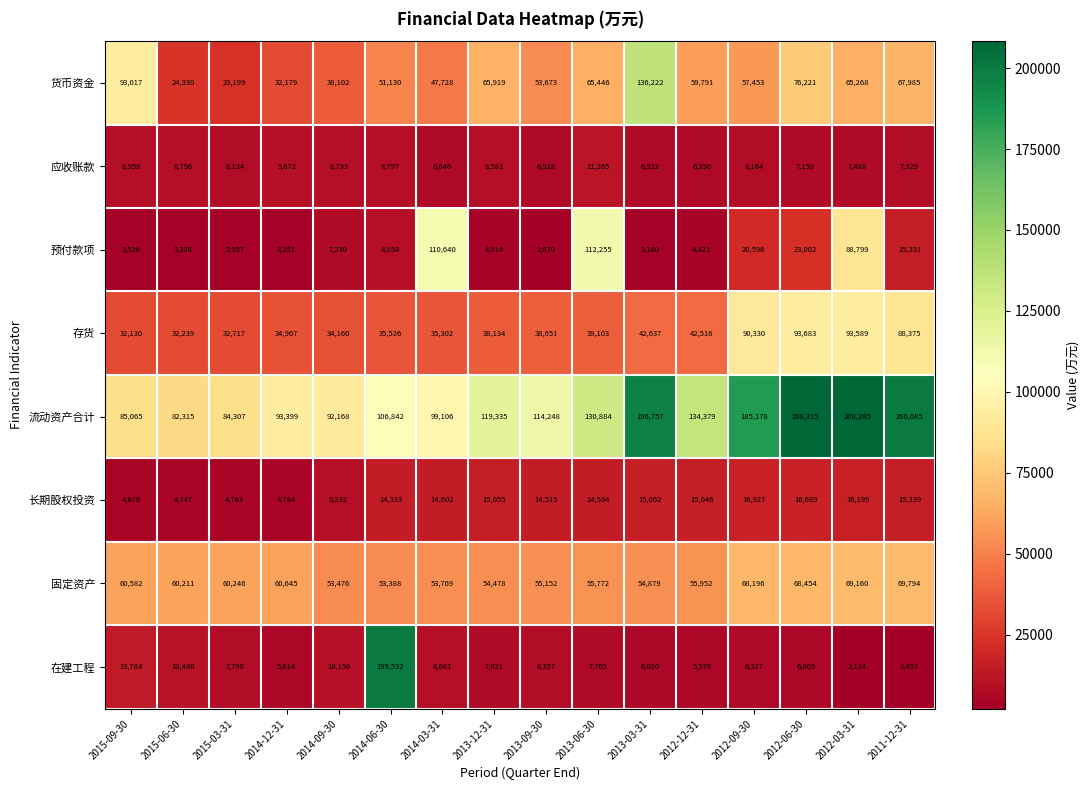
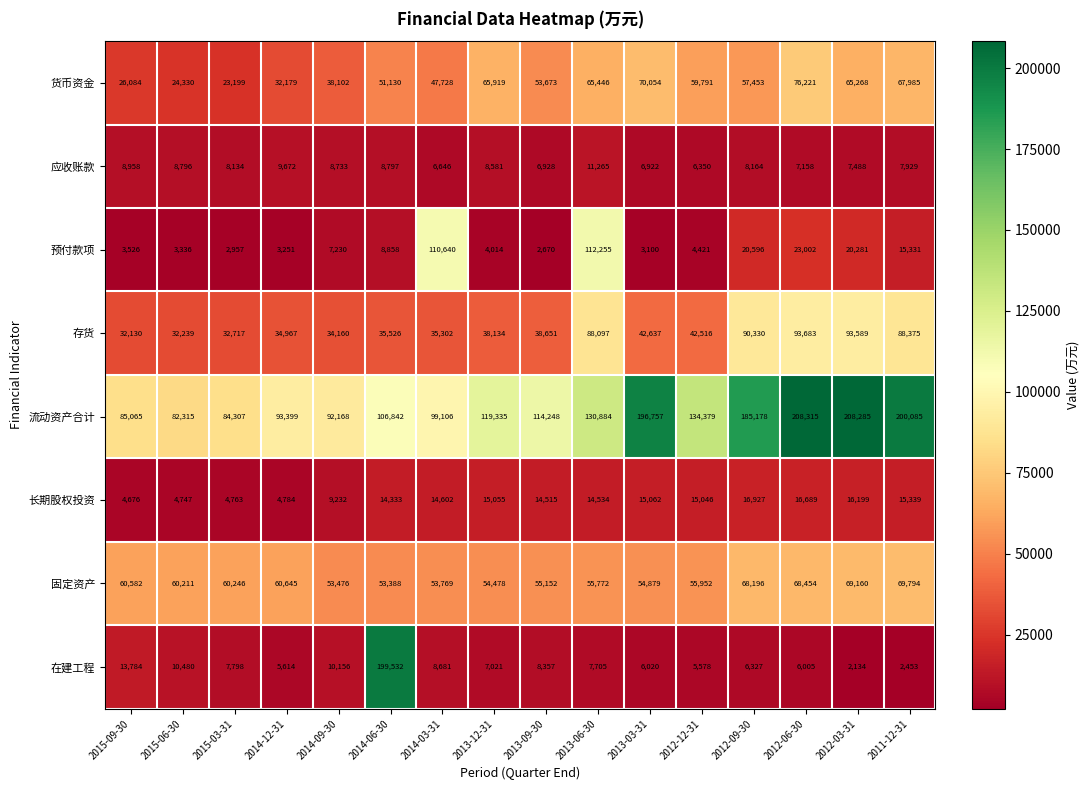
  {
    "货币资金": {
-     "2015-09-30": "93,017",
+     "2015-09-30": "26,084",
      "2015-06-30": "24,330",
      "2015-03-31": "23,199",
      "2014-12-31": "32,179",
      "2014-09-30": "38,102",
      "2014-06-30": "51,130",
      "2014-03-31": "47,728",
      "2013-12-31": "65,919",
      "2013-09-30": "53,673",
      "2013-06-30": "65,446",
-     "2013-03-31": "136,222",
+     "2013-03-31": "70,054",
      "2012-12-31": "59,791",
      "2012-09-30": "57,453",
      "2012-06-30": "76,221",
      "2012-03-31": "65,268",
      "2011-12-31": "67,985"
    },
    "应收账款": {
      "2015-09-30": "8,958",
      "2015-06-30": "8,796",
      "2015-03-31": "8,134",
      "2014-12-31": "9,672",
      "2014-09-30": "8,733",
      "2014-06-30": "8,797",
      "2014-03-31": "6,646",
      "2013-12-31": "8,581",
      "2013-09-30": "6,928",
      "2013-06-30": "11,265",
      "2013-03-31": "6,922",
      "2012-12-31": "6,350",
      "2012-09-30": "8,164",
      "2012-06-30": "7,158",
      "2012-03-31": "7,488",
      "2011-12-31": "7,929"
    },
    "预付款项": {
      "2015-09-30": "3,526",
      "2015-06-30": "3,336",
      "2015-03-31": "2,957",
      "2014-12-31": "3,251",
      "2014-09-30": "7,230",
      "2014-06-30": "8,858",
      "2014-03-31": "110,640",
      "2013-12-31": "4,014",
      "2013-09-30": "2,670",
      "2013-06-30": "112,255",
      "2013-03-31": "3,100",
      "2012-12-31": "4,421",
      "2012-09-30": "20,596",
      "2012-06-30": "23,002",
-     "2012-03-31": "88,799",
+     "2012-03-31": "20,281",
      "2011-12-31": "15,331"
    },
    "存货": {
      "2015-09-30": "32,130",
      "2015-06-30": "32,239",
      "2015-03-31": "32,717",
      "2014-12-31": "34,967",
      "2014-09-30": "34,160",
      "2014-06-30": "35,526",
      "2014-03-31": "35,302",
      "2013-12-31": "38,134",
      "2013-09-30": "38,651",
-     "2013-06-30": "39,103",
+     "2013-06-30": "88,097",
      "2013-03-31": "42,637",
      "2012-12-31": "42,516",
      "2012-09-30": "90,330",
      "2012-06-30": "93,683",
      "2012-03-31": "93,589",
      "2011-12-31": "88,375"
    },
    "流动资产合计": {
      "2015-09-30": "85,065",
      "2015-06-30": "82,315",
      "2015-03-31": "84,307",
      "2014-12-31": "93,399",
      "2014-09-30": "92,168",
      "2014-06-30": "106,842",
      "2014-03-31": "99,106",
      "2013-12-31": "119,335",
      "2013-09-30": "114,248",
      "2013-06-30": "130,884",
      "2013-03-31": "196,757",
      "2012-12-31": "134,379",
      "2012-09-30": "185,178",
      "2012-06-30": "208,315",
      "2012-03-31": "208,285",
      "2011-12-31": "200,085"
    },
    "长期股权投资": {
      "2015-09-30": "4,676",
      "2015-06-30": "4,747",
      "2015-03-31": "4,763",
      "2014-12-31": "4,784",
      "2014-09-30": "9,232",
      "2014-06-30": "14,333",
      "2014-03-31": "14,602",
      "2013-12-31": "15,055",
      "2013-09-30": "14,515",
      "2013-06-30": "14,534",
      "2013-03-31": "15,062",
      "2012-12-31": "15,046",
      "2012-09-30": "16,927",
      "2012-06-30": "16,689",
      "2012-03-31": "16,199",
      "2011-12-31": "15,339"
    },
    "固定资产": {
      "2015-09-30": "60,582",
      "2015-06-30": "60,211",
      "2015-03-31": "60,246",
      "2014-12-31": "60,645",
      "2014-09-30": "53,476",
      "2014-06-30": "53,388",
      "2014-03-31": "53,769",
      "2013-12-31": "54,478",
      "2013-09-30": "55,152",
      "2013-06-30": "55,772",
      "2013-03-31": "54,879",
      "2012-12-31": "55,952",
      "2012-09-30": "68,196",
      "2012-06-30": "68,454",
      "2012-03-31": "69,160",
      "2011-12-31": "69,794"
    },
    "在建工程": {
      "2015-09-30": "13,784",
      "2015-06-30": "10,480",
      "2015-03-31": "7,798",
      "2014-12-31": "5,614",
      "2014-09-30": "10,156",
      "2014-06-30": "199,532",
      "2014-03-31": "8,681",
      "2013-12-31": "7,021",
      "2013-09-30": "8,357",
      "2013-06-30": "7,705",
      "2013-03-31": "6,020",
      "2012-12-31": "5,578",
      "2012-09-30": "6,327",
      "2012-06-30": "6,005",
      "2012-03-31": "2,134",
      "2011-12-31": "2,453"
    }
  }
